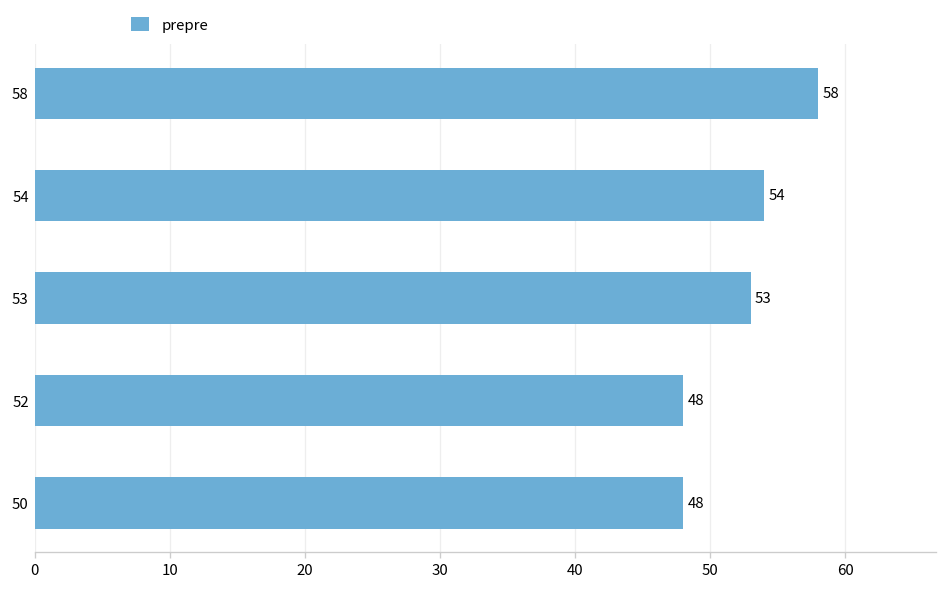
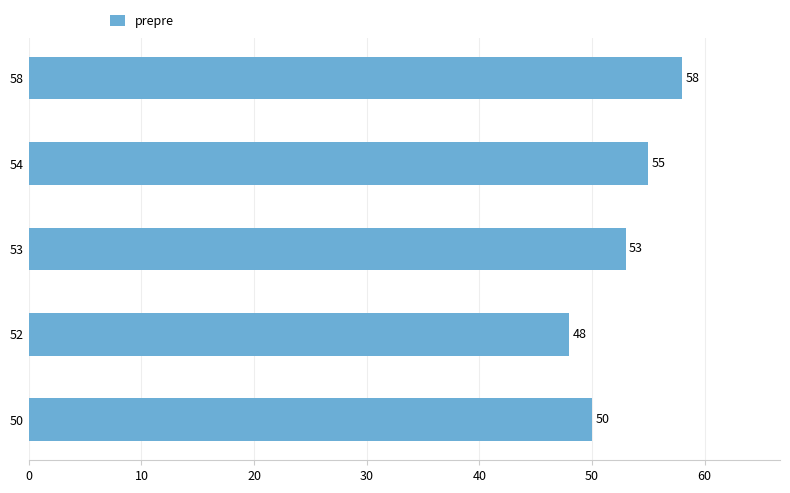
  {
    "58": 58,
-   "54": 54,
+   "54": 55,
    "53": 53,
    "52": 48,
-   "50": 48
+   "50": 50
  }
